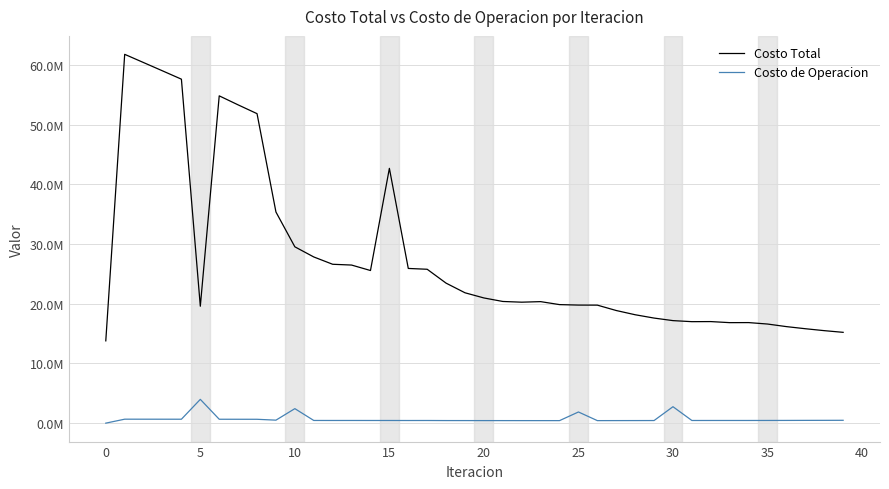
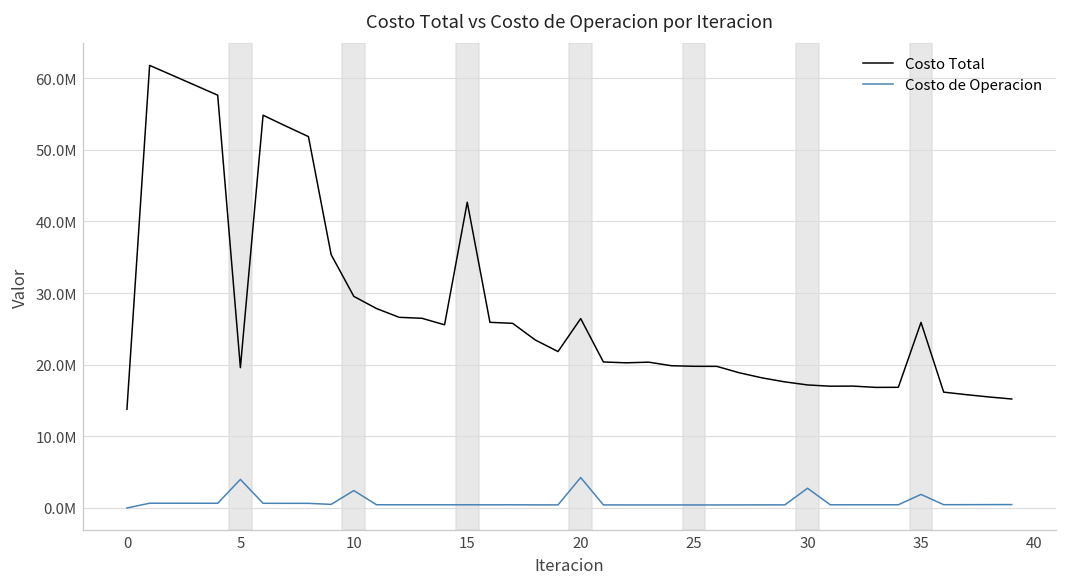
  {
    "Costo Total": {
      "0": 14000000,
      "5": 20000000,
      "10": 30000000,
      "15": 43000000,
-     "20": 21000000,
+     "20": 26000000,
      "25": 20000000,
      "30": 17000000,
-     "35": 17000000
+     "35": 26000000
    },
    "Costo de Operacion": {
      "0": 0,
      "5": 4000000,
      "10": 2000000,
      "15": 0,
-     "20": 0,
-     "25": 2000000,
+     "20": 4000000,
+     "25": 0,
      "30": 3000000,
-     "35": 0
+     "35": 2000000
    }
  }
